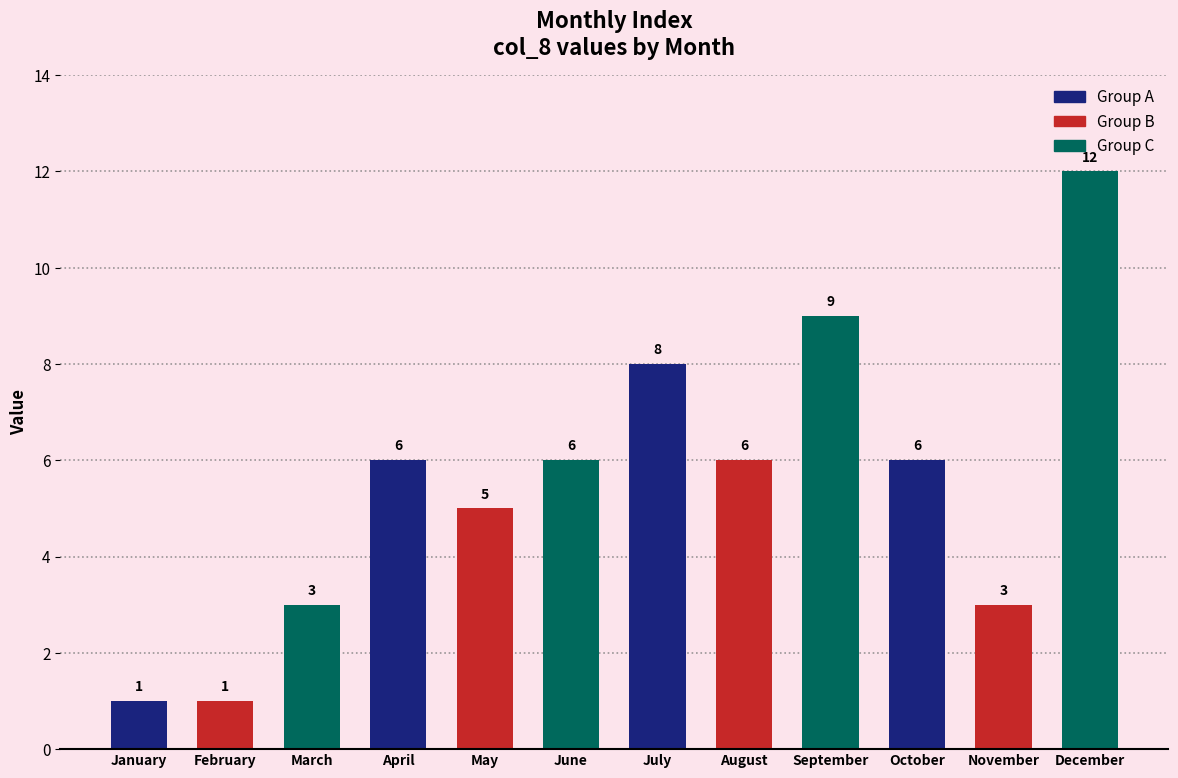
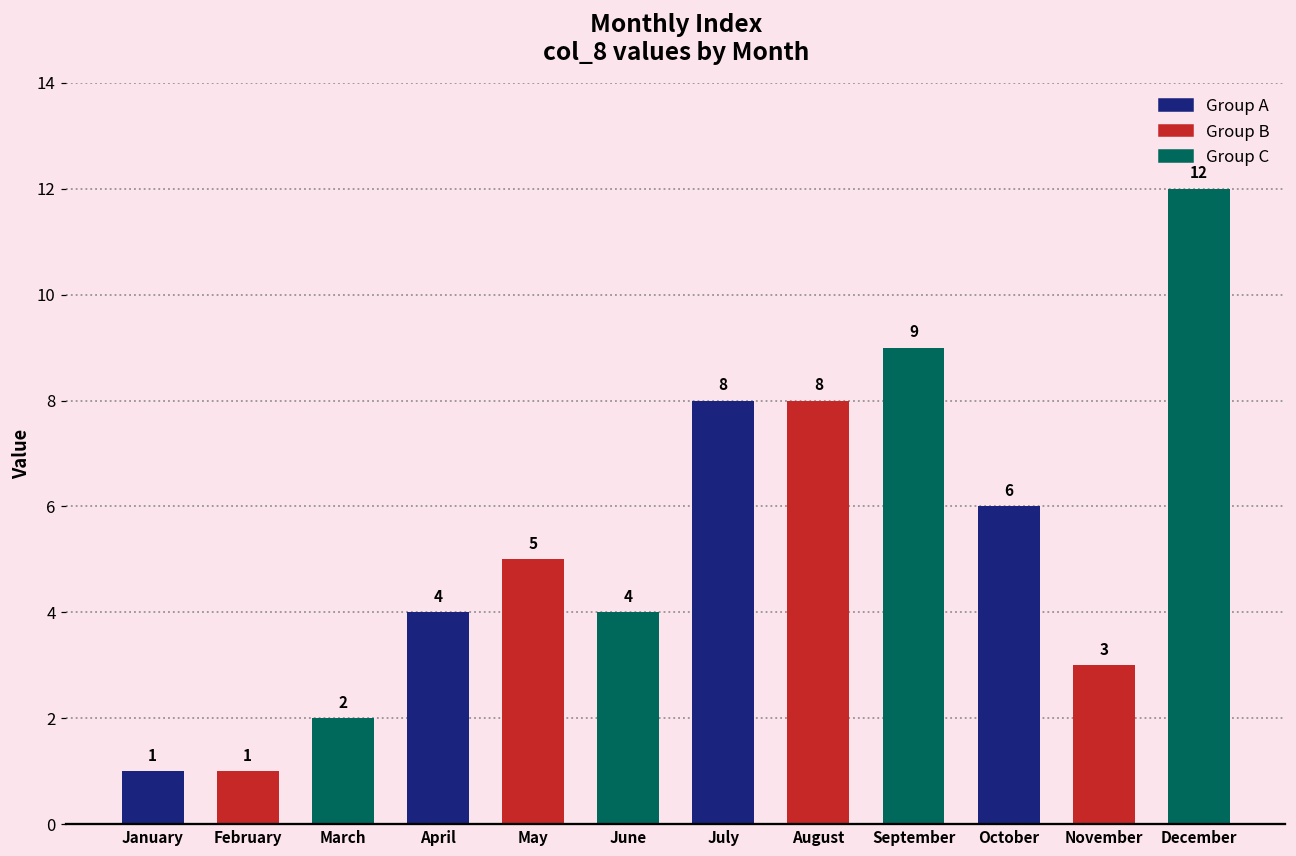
  {
    "January": 1,
    "February": 1,
-   "March": 3,
-   "April": 6,
+   "March": 2,
+   "April": 4,
    "May": 5,
-   "June": 6,
+   "June": 4,
    "July": 8,
-   "August": 6,
+   "August": 8,
    "September": 9,
    "October": 6,
    "November": 3,
    "December": 12
  }
